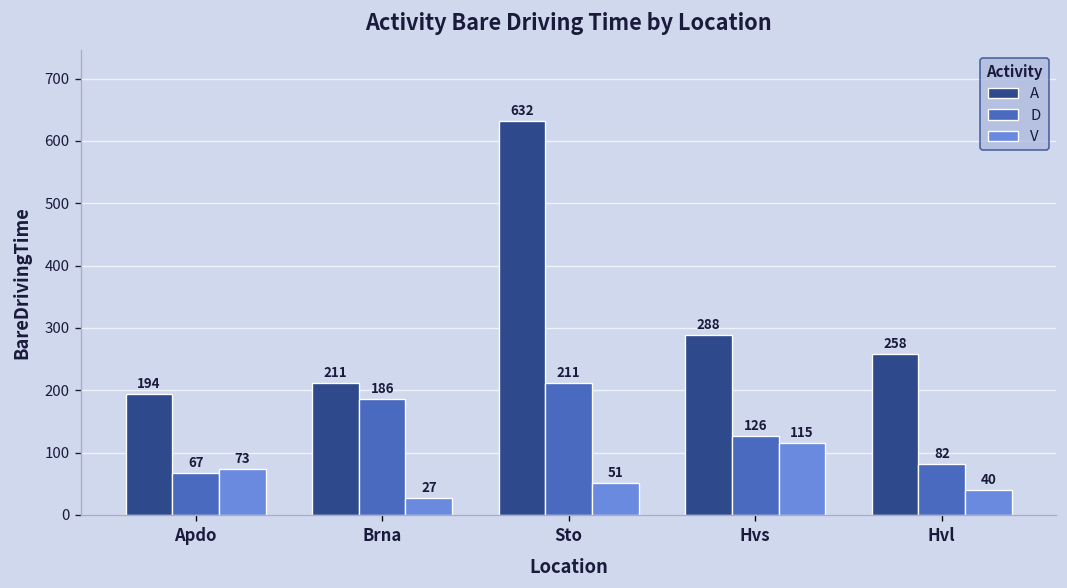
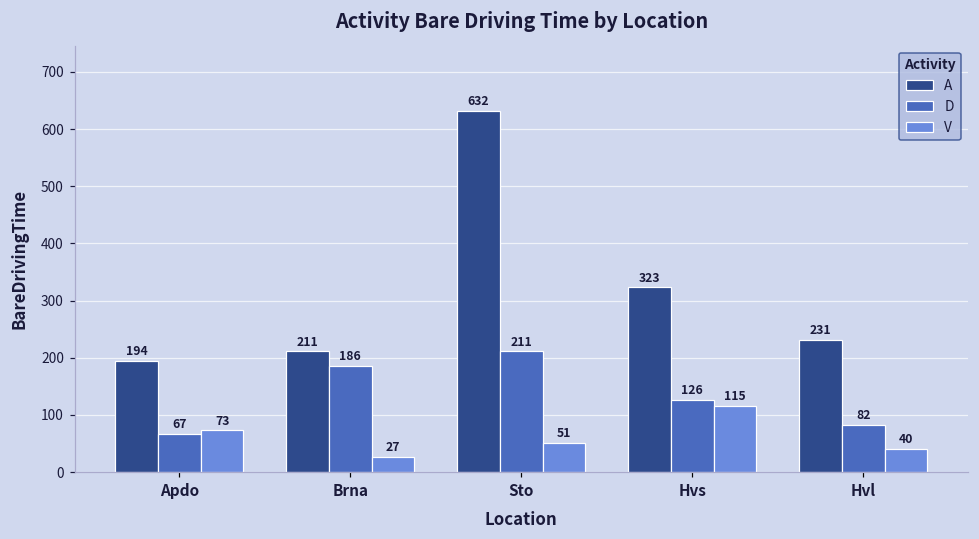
  {
    "A": {
      "Apdo": 194,
      "Brna": 211,
      "Sto": 632,
-     "Hvs": 288,
-     "Hvl": 258
+     "Hvs": 323,
+     "Hvl": 231
    }
  }
